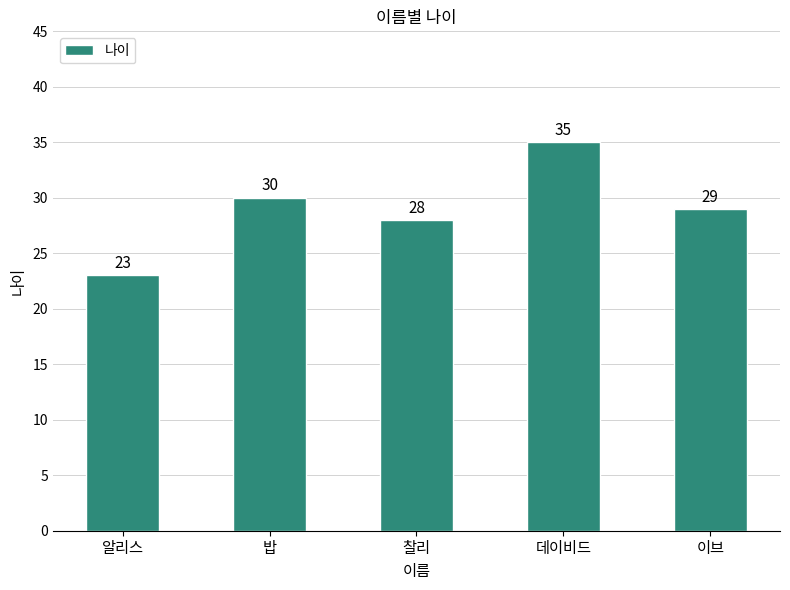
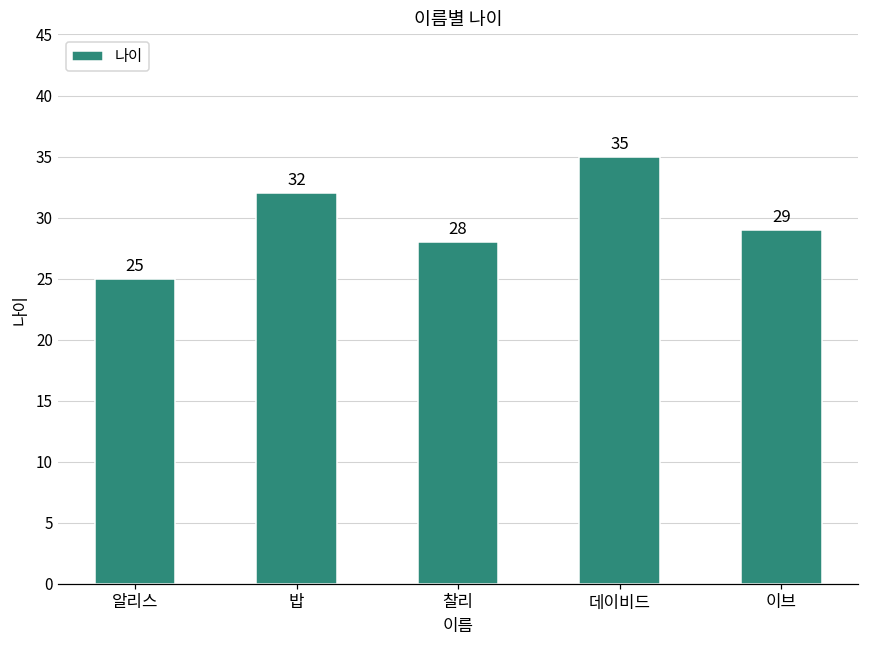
  {
-   "알리스": 23,
-   "밥": 30,
+   "알리스": 25,
+   "밥": 32,
    "찰리": 28,
    "데이비드": 35,
    "이브": 29
  }
